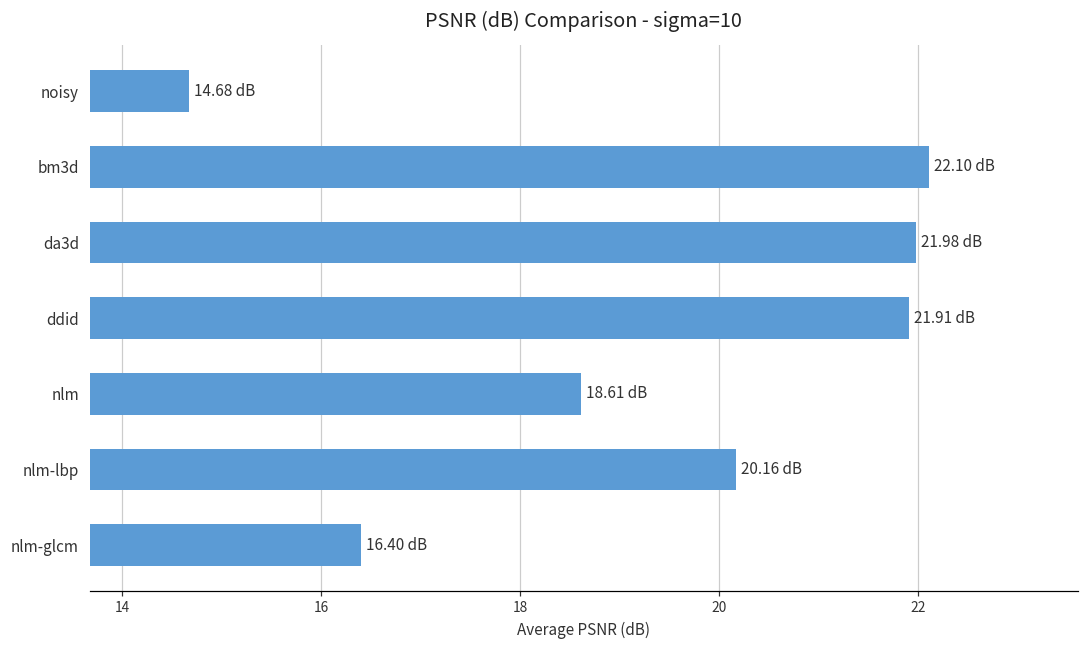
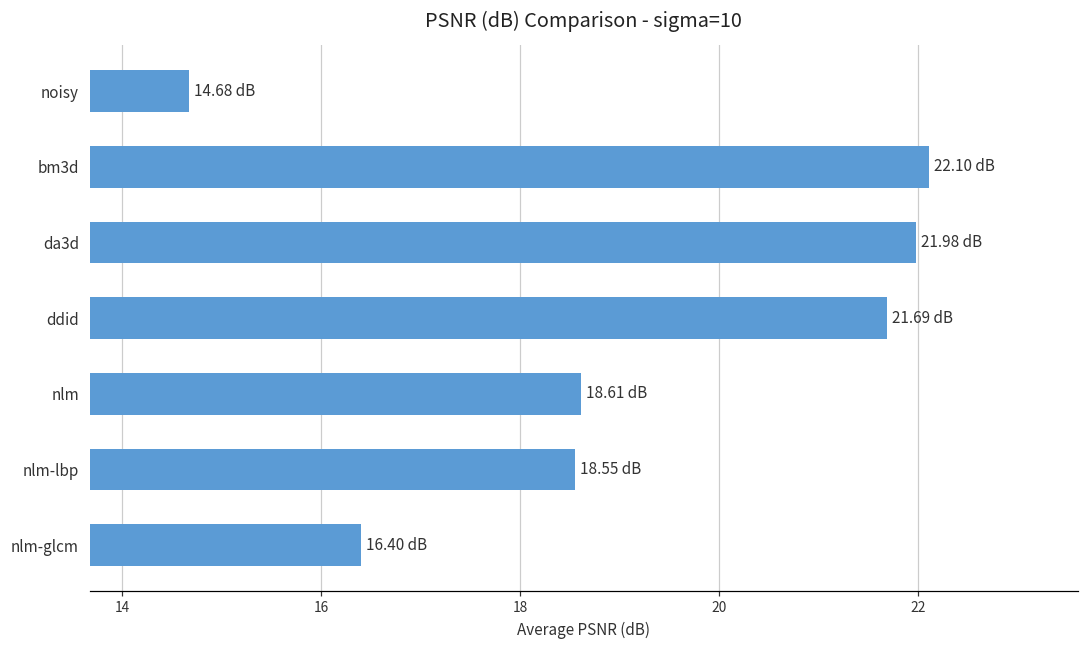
  {
    "noisy": 14.68,
    "bm3d": 22.10,
    "da3d": 21.98,
-   "ddid": 21.91,
+   "ddid": 21.69,
    "nlm": 18.61,
-   "nlm-lbp": 20.16,
+   "nlm-lbp": 18.55,
    "nlm-glcm": 16.40
  }
